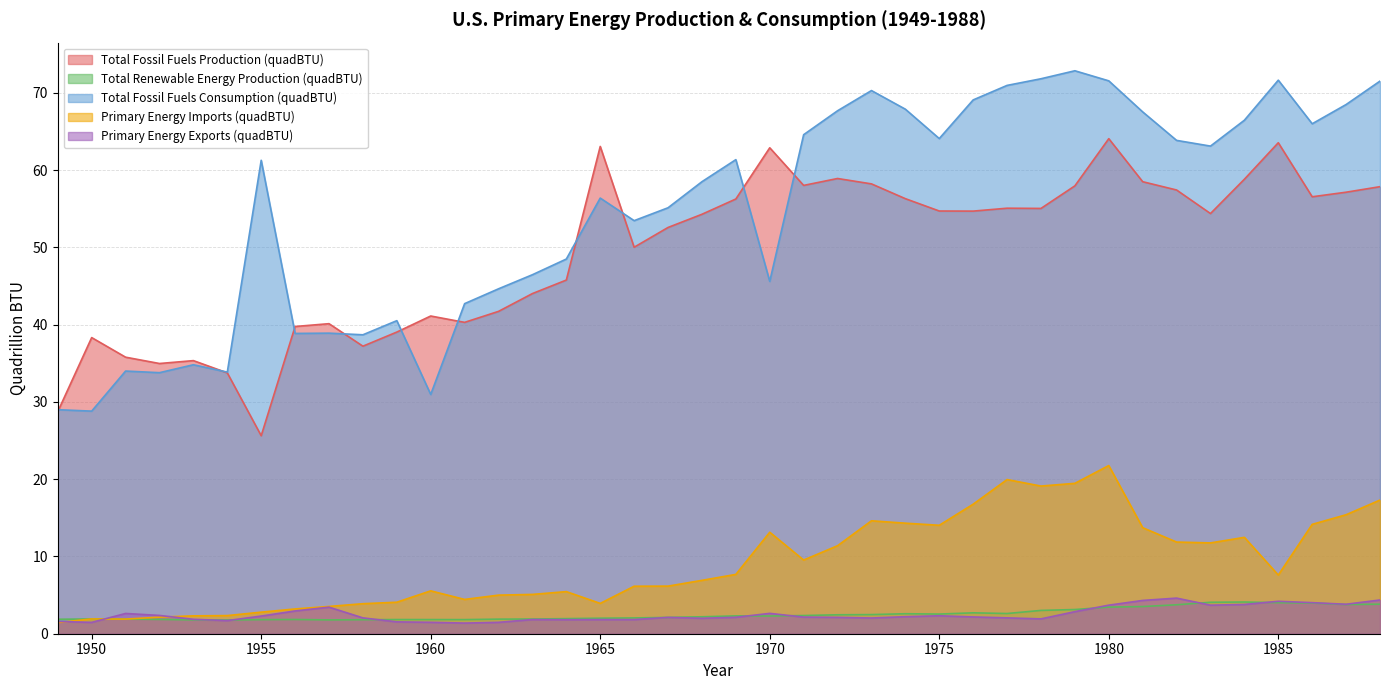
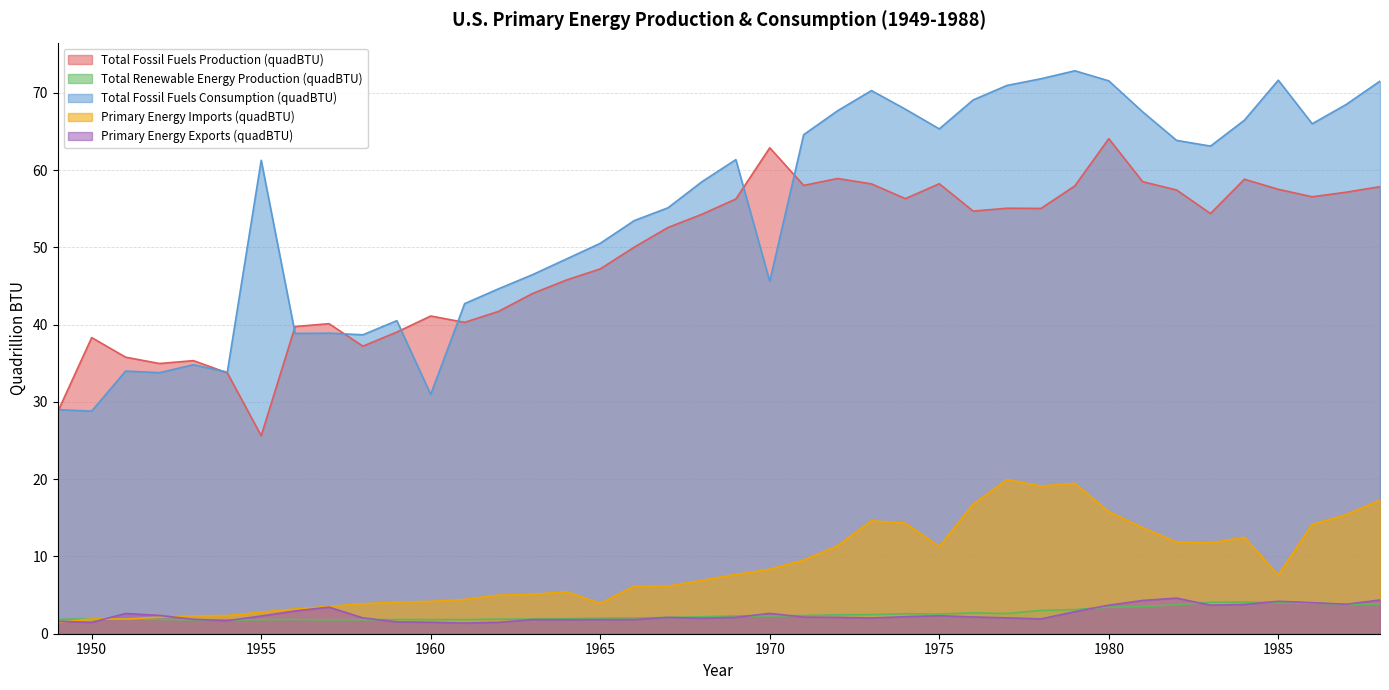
  {
    "Total Fossil Fuels Production (quadBTU)": {
      "1950": 38,
      "1955": 26,
      "1960": 41,
-     "1965": 63,
+     "1965": 47,
      "1970": 63,
-     "1975": 55,
+     "1975": 58,
      "1980": 64,
-     "1985": 64
+     "1985": 58
    },
    "Total Renewable Energy Production (quadBTU)": {
      "1955": 2,
      "1960": 2,
      "1970": 2
    },
    "Total Fossil Fuels Consumption (quadBTU)": {
      "1950": 29,
      "1955": 61,
      "1960": 31,
-     "1965": 56,
+     "1965": 51,
      "1970": 46,
-     "1975": 64,
+     "1975": 65,
      "1980": 72,
      "1985": 72
    },
    "Primary Energy Imports (quadBTU)": {
      "1955": 3,
-     "1960": 6,
+     "1960": 4,
      "1965": 4,
-     "1970": 13,
-     "1975": 14,
-     "1980": 22,
+     "1970": 8,
+     "1975": 11,
+     "1980": 16,
      "1985": 8
    },
    "Primary Energy Exports (quadBTU)": {
      "1950": 1,
      "1955": 2,
      "1960": 1,
      "1970": 3
    }
  }
